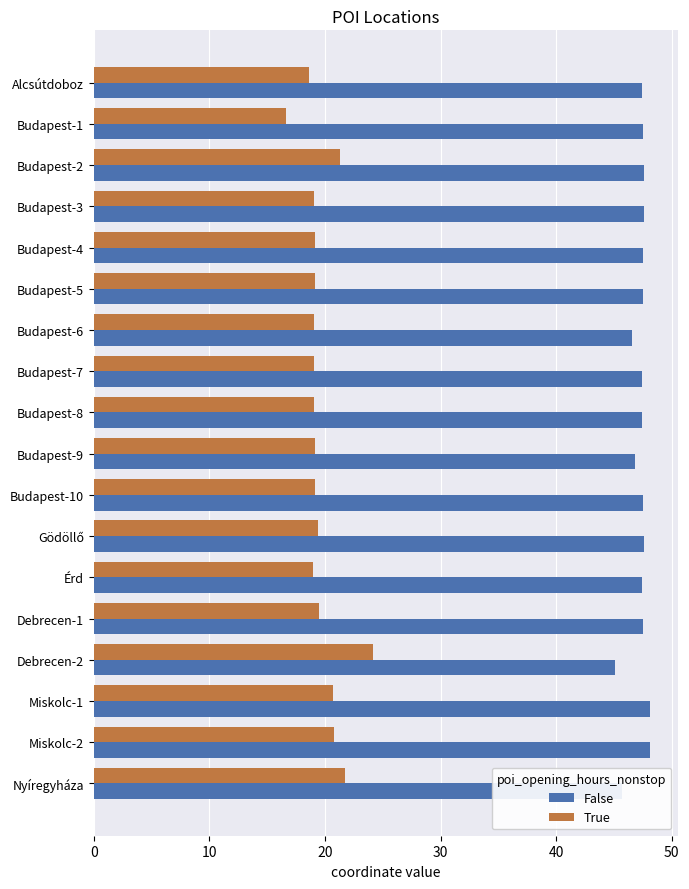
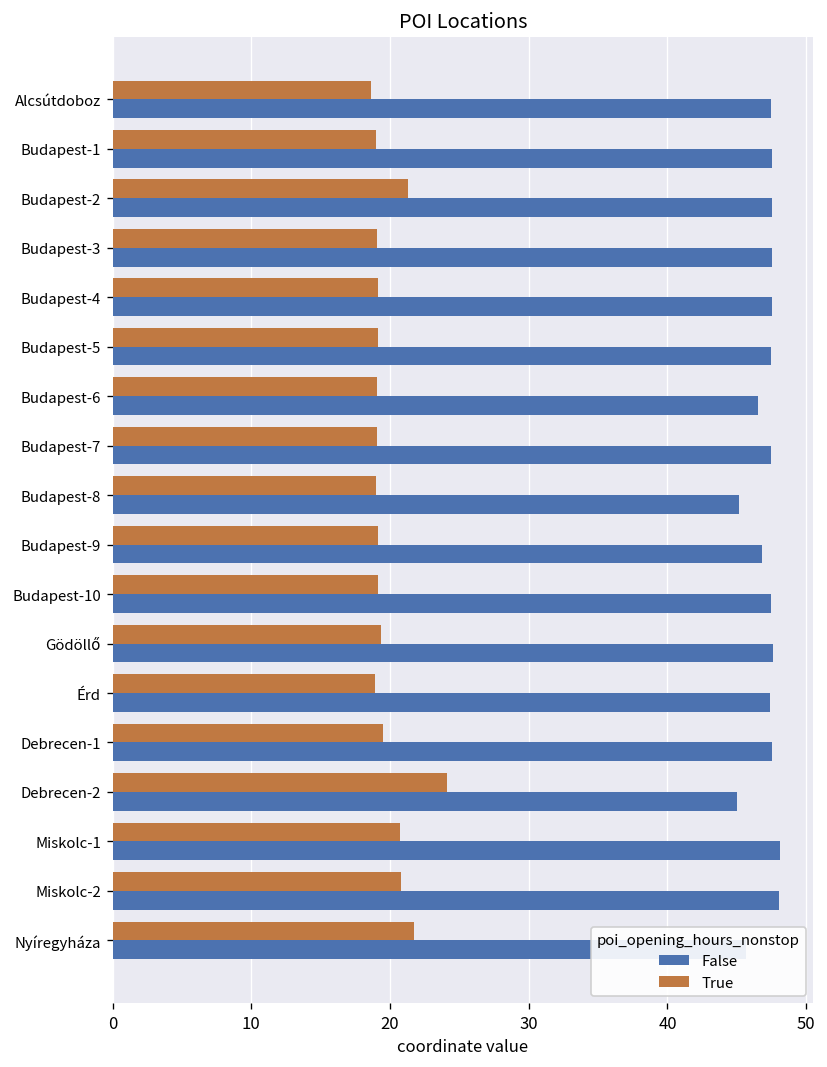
  {
    "False": {
      "Alcsútdoboz": 47.4,
      "Budapest-1": 47.5,
      "Budapest-2": 47.6,
      "Budapest-3": 47.6,
      "Budapest-4": 47.5,
      "Budapest-5": 47.5,
      "Budapest-6": 46.5,
      "Budapest-7": 47.5,
-     "Budapest-8": 47.4,
+     "Budapest-8": 45.2,
      "Budapest-9": 46.8,
      "Budapest-10": 47.5,
      "Gödöllő": 47.6,
      "Érd": 47.4,
      "Debrecen-1": 47.5,
      "Debrecen-2": 45.0,
      "Miskolc-1": 48.1,
      "Miskolc-2": 48.1
    },
    "True": {
      "Alcsútdoboz": 18.6,
-     "Budapest-1": 16.6,
+     "Budapest-1": 19.0,
      "Budapest-2": 21.3,
      "Budapest-3": 19.1,
      "Budapest-4": 19.1,
      "Budapest-5": 19.1,
      "Budapest-6": 19.1,
      "Budapest-7": 19.0,
      "Budapest-8": 19.0,
      "Budapest-9": 19.1,
      "Budapest-10": 19.1,
      "Gödöllő": 19.4,
      "Érd": 18.9,
      "Debrecen-1": 19.5,
      "Debrecen-2": 24.1,
      "Miskolc-1": 20.7,
      "Miskolc-2": 20.8,
      "Nyíregyháza": 21.7
    }
  }
